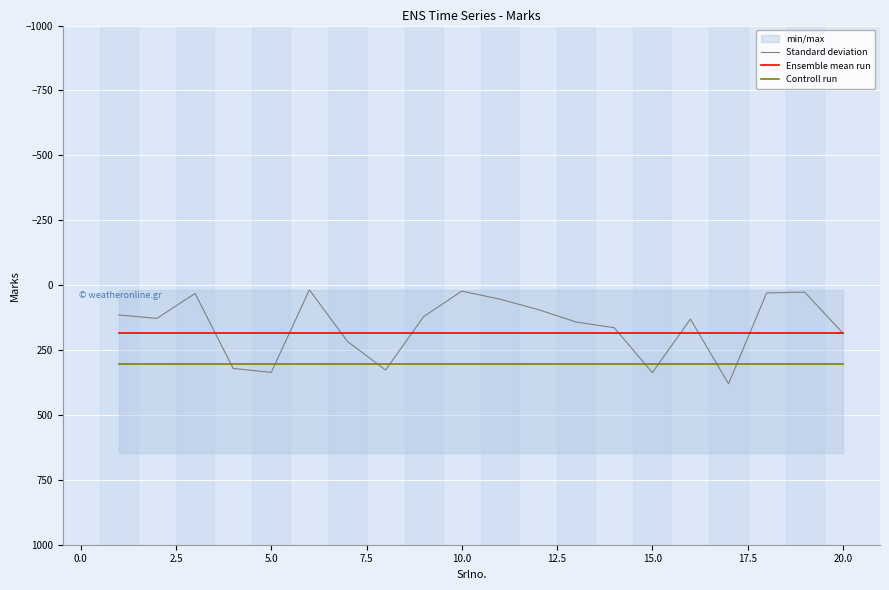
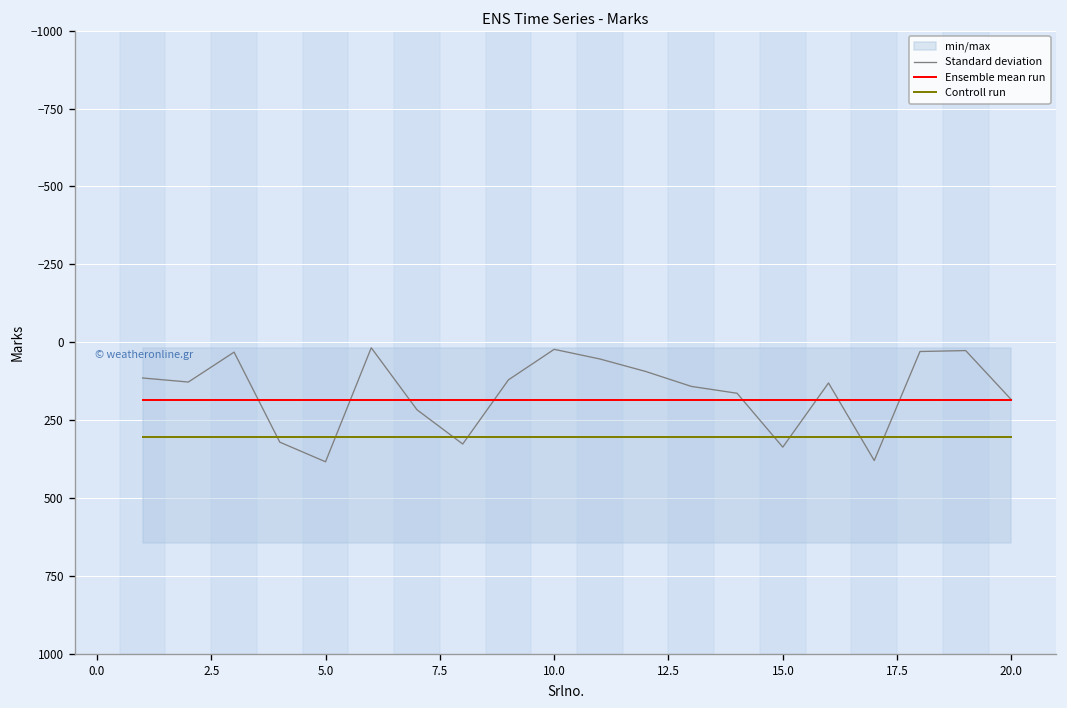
  {
    "Standard deviation": {
-     "5.0": 340,
+     "5.0": 380,
      "10.0": 20,
      "15.0": 340
    },
    "min/max": {
      "5.0": 650,
      "10.0": 650,
      "15.0": 650,
      "20.0": 650
    },
    "Ensemble mean run": {
      "5.0": 190,
      "10.0": 190,
      "15.0": 190
    },
    "Controll run": {
      "5.0": 300,
      "10.0": 300,
      "15.0": 300,
      "20.0": 300
    }
  }
